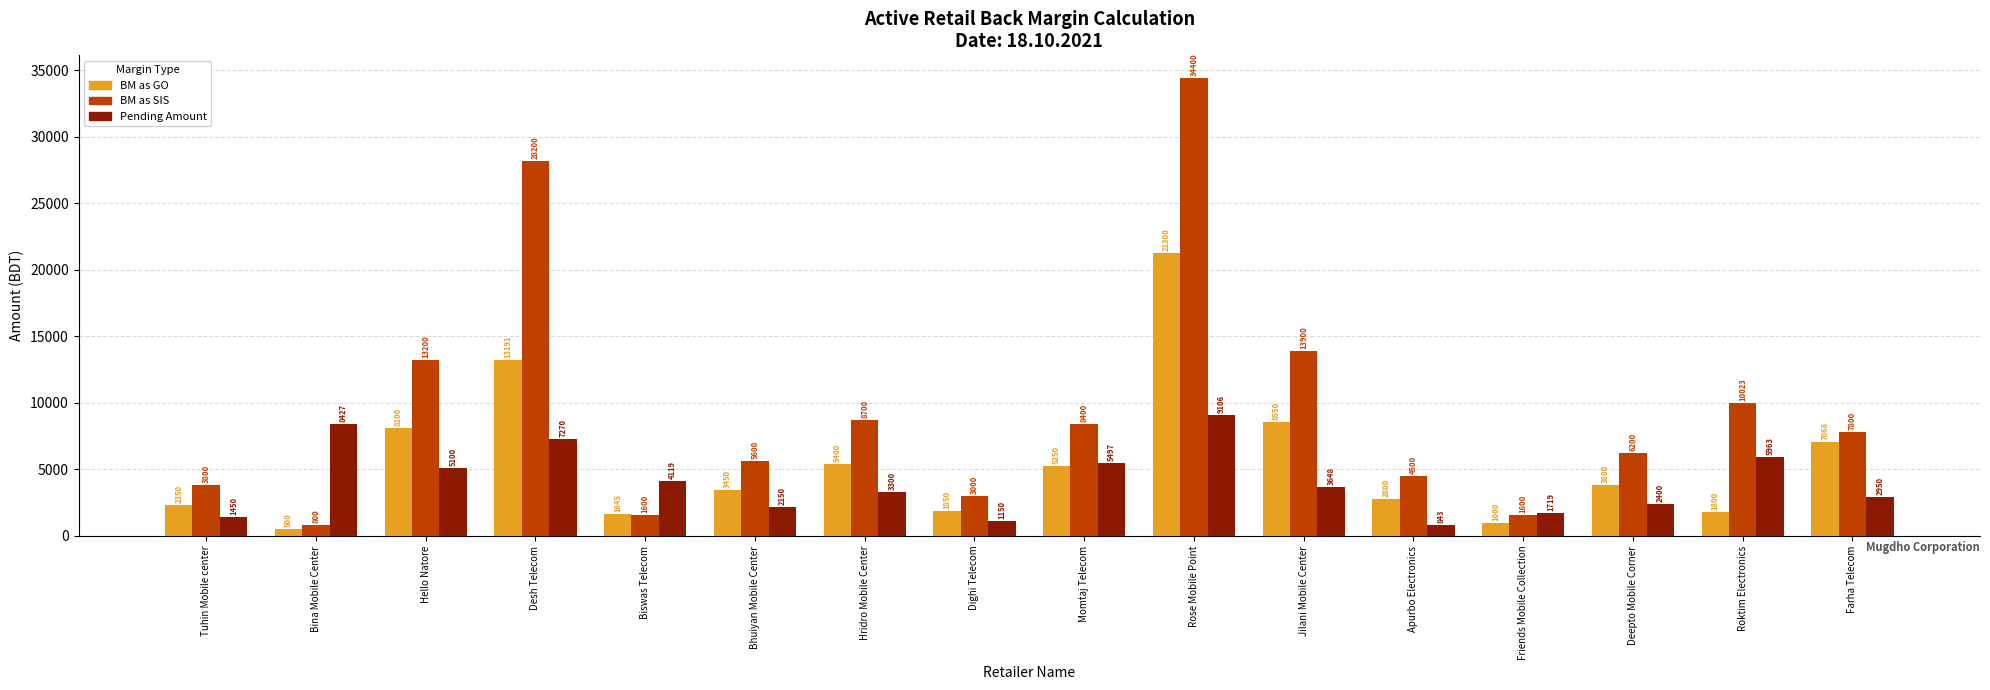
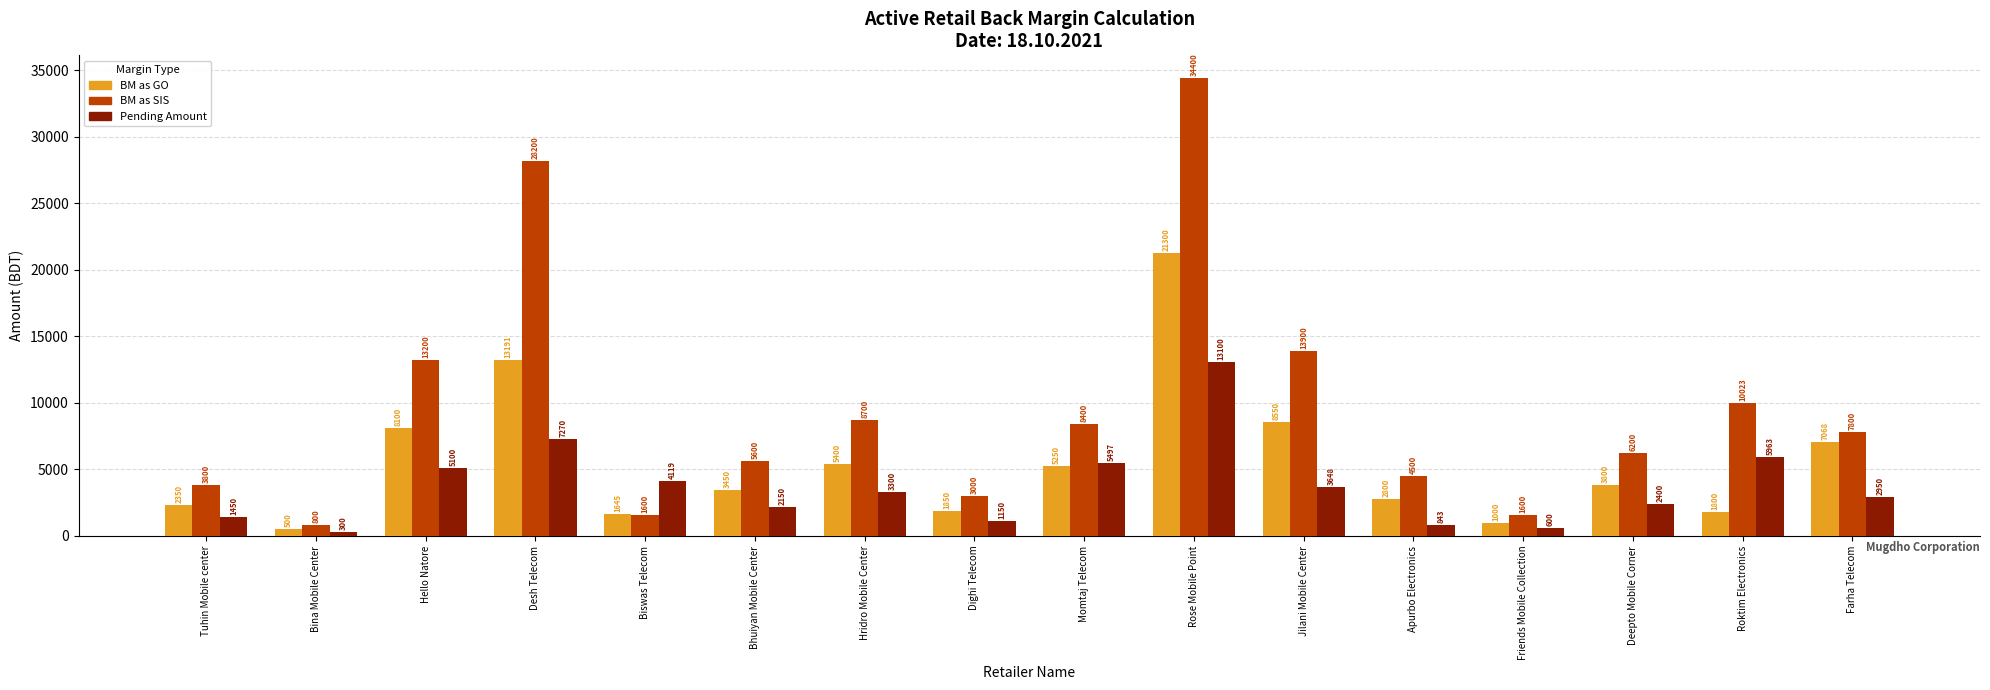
  {
    "BM as GO": {
      "Tuhin Mobile center": 2350,
      "Bina Mobile Center": 500,
      "Hello Natore": 8100,
      "Desh Telecom": 13191,
      "Biswas Telecom": 1645,
      "Bhuiyan Mobile Center": 3450,
      "Hridro Mobile Center": 5400,
      "Dighi Telecom": 1850,
      "Momtaj Telecom": 5250,
      "Rose Mobile Point": 21300,
      "Jilani Mobile Center": 8550,
      "Apurbo Electronics": 2800,
      "Friends Mobile Collection": 1000,
      "Deepto Mobile Corner": 3800,
      "Roktim Electronics": 1800,
      "Farha Telecom": 7068
    },
    "BM as SIS": {
      "Tuhin Mobile center": 3800,
      "Bina Mobile Center": 800,
      "Hello Natore": 13200,
      "Desh Telecom": 28200,
      "Biswas Telecom": 1600,
      "Bhuiyan Mobile Center": 5600,
      "Hridro Mobile Center": 8700,
      "Dighi Telecom": 3000,
      "Momtaj Telecom": 8400,
      "Rose Mobile Point": 34400,
      "Jilani Mobile Center": 13900,
      "Apurbo Electronics": 4500,
      "Friends Mobile Collection": 1600,
      "Deepto Mobile Corner": 6200,
      "Roktim Electronics": 10023,
      "Farha Telecom": 7800
    },
    "Pending Amount": {
      "Tuhin Mobile center": 1450,
-     "Bina Mobile Center": 8427,
+     "Bina Mobile Center": 300,
      "Hello Natore": 5100,
      "Desh Telecom": 7270,
      "Biswas Telecom": 4119,
      "Bhuiyan Mobile Center": 2150,
      "Hridro Mobile Center": 3300,
      "Dighi Telecom": 1150,
      "Momtaj Telecom": 5497,
-     "Rose Mobile Point": 9106,
+     "Rose Mobile Point": 13100,
      "Jilani Mobile Center": 3648,
      "Apurbo Electronics": 843,
-     "Friends Mobile Collection": 1719,
+     "Friends Mobile Collection": 600,
      "Deepto Mobile Corner": 2400,
      "Roktim Electronics": 5963,
      "Farha Telecom": 2950
    }
  }
